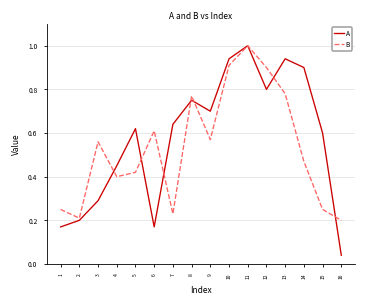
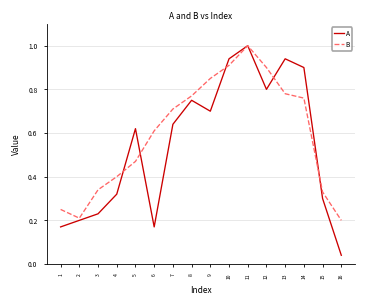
  {
    "A": {
      "1": 0.17,
-     "3": 0.29,
-     "4": 0.45,
+     "3": 0.23,
+     "4": 0.32,
      "5": 0.62,
      "6": 0.17,
      "7": 0.64,
      "8": 0.75,
      "9": 0.70,
      "10": 0.94,
      "12": 0.80,
      "13": 0.94,
      "14": 0.90,
-     "15": 0.6,
+     "15": 0.3,
      "16": 0.04
    },
    "B": {
      "1": 0.25,
-     "3": 0.56,
+     "3": 0.34,
      "4": 0.40,
-     "5": 0.42,
+     "5": 0.47,
      "6": 0.61,
-     "7": 0.23,
+     "7": 0.71,
      "8": 0.77,
-     "9": 0.57,
+     "9": 0.85,
      "10": 0.91,
      "12": 0.90,
      "13": 0.78,
-     "14": 0.47,
-     "15": 0.25,
+     "14": 0.76,
+     "15": 0.33,
      "16": 0.20
    }
  }
